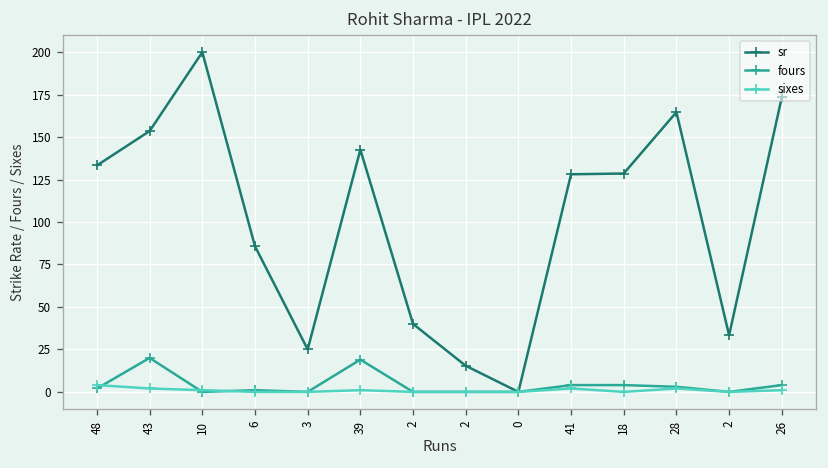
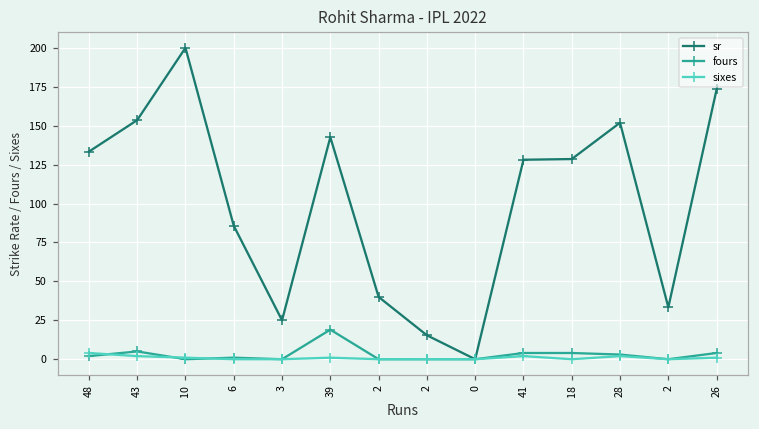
  {
    "sr": {
      "48": 133,
      "43": 154,
      "10": 200,
      "6": 86,
      "3": 25,
      "39": 143,
      "41": 128,
      "18": 129,
-     "28": 165
+     "28": 152
    },
    "fours": {
      "48": 2,
-     "43": 20,
+     "43": 5,
      "39": 19,
      "41": 4,
      "18": 4,
      "26": 4
    },
    "sixes": {
      "48": 4,
      "43": 2,
      "39": 1,
      "41": 2,
      "18": 0,
      "26": 1
    }
  }
